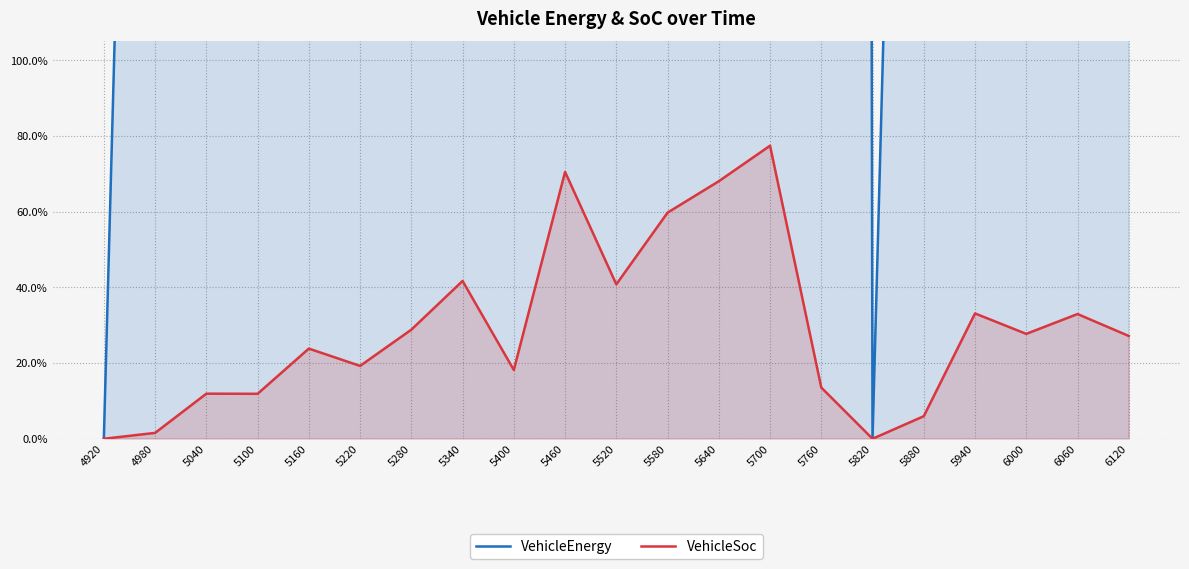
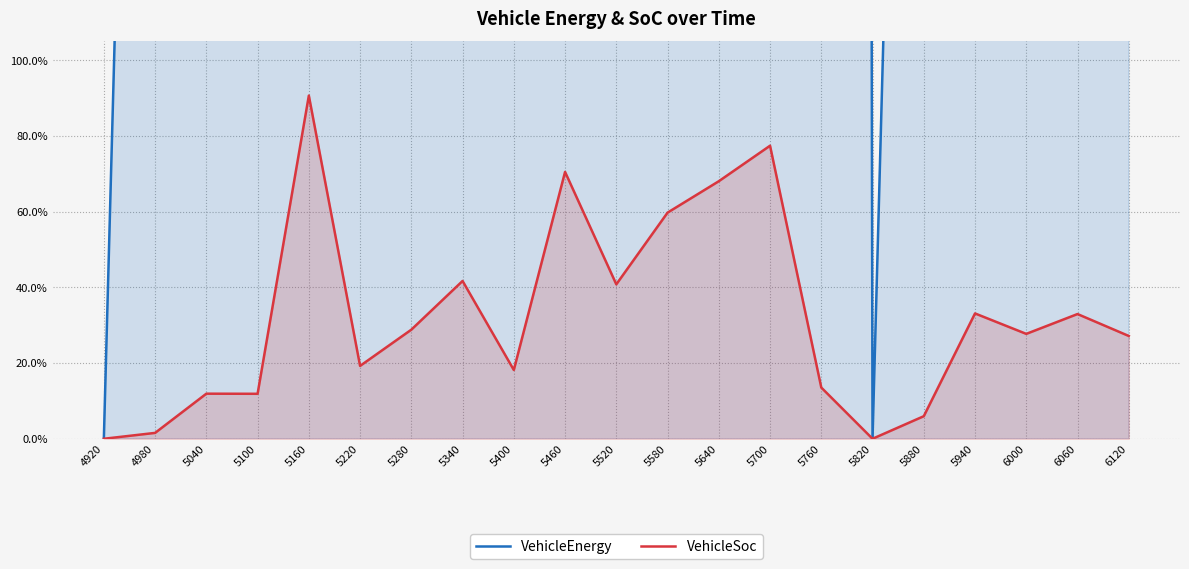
  {
    "VehicleSoc": {
      "4980": "2%",
      "5040": "12%",
      "5100": "12%",
-     "5160": "24%",
+     "5160": "91%",
      "5220": "19%",
      "5280": "29%",
      "5340": "42%",
      "5400": "18%",
      "5460": "71%",
      "5520": "41%",
      "5580": "60%",
      "5640": "68%",
      "5700": "77%",
      "5760": "14%",
      "5880": "6%",
      "5940": "33%",
      "6000": "28%",
      "6060": "33%",
      "6120": "27%"
    }
  }
